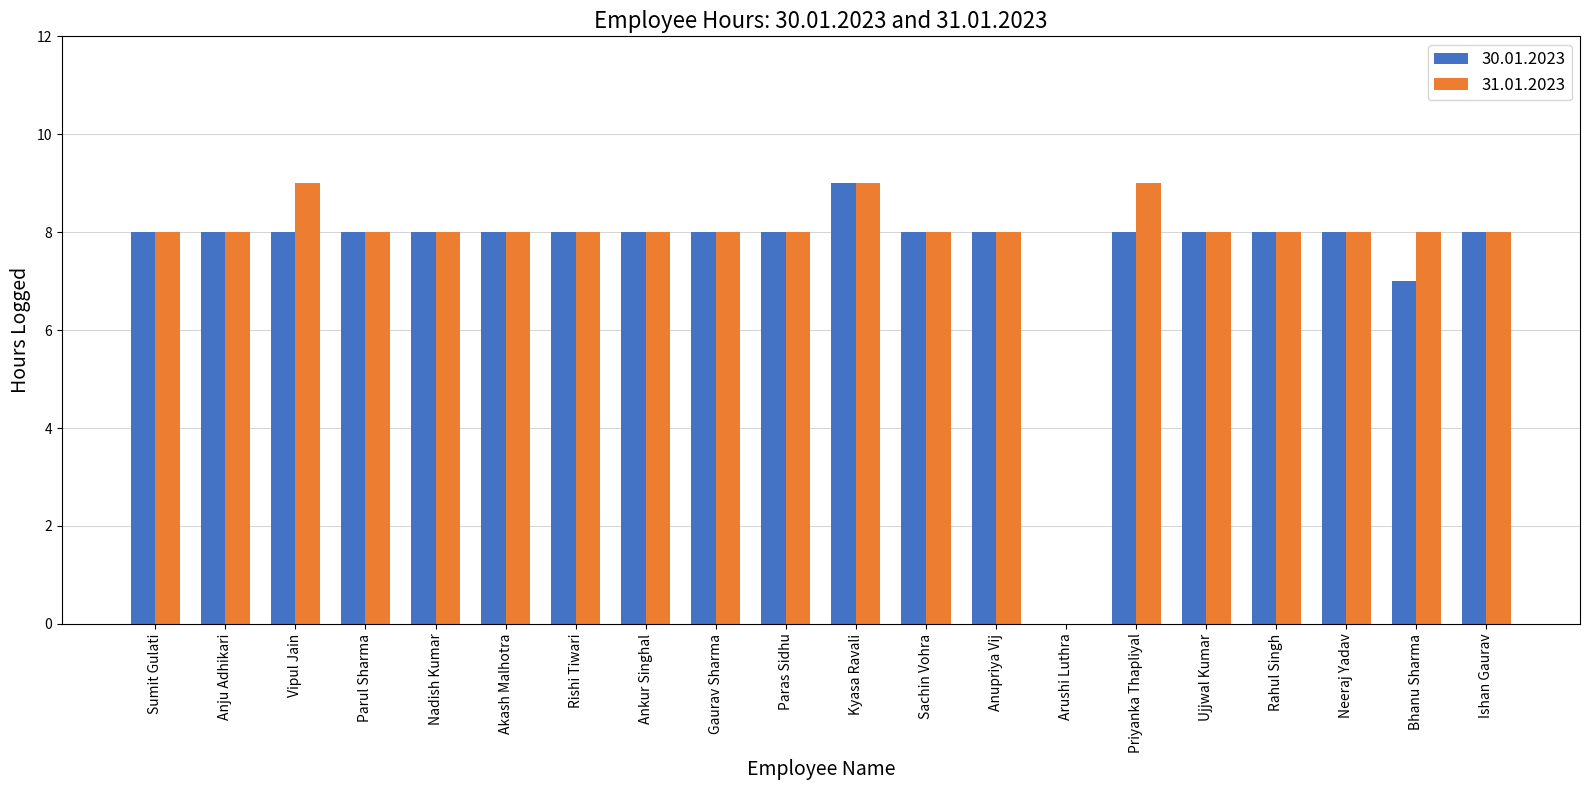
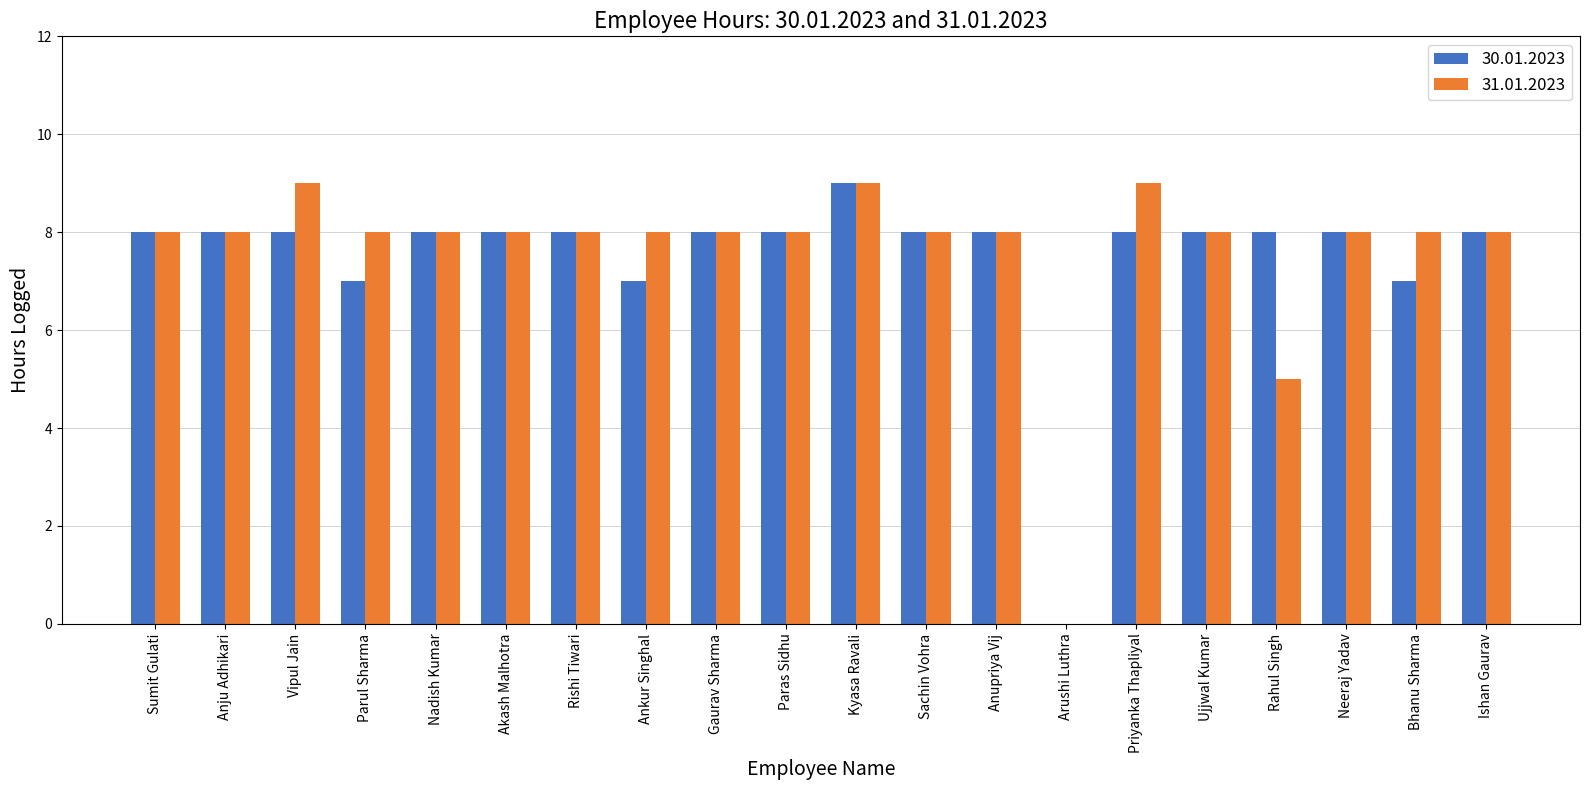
  {
    "30.01.2023": {
      "Sumit Gulati": 8,
      "Anju Adhikari": 8,
      "Vipul Jain": 8,
-     "Parul Sharma": 8,
+     "Parul Sharma": 7,
      "Nadish Kumar": 8,
      "Akash Malhotra": 8,
      "Rishi Tiwari": 8,
-     "Ankur Singhal": 8,
+     "Ankur Singhal": 7,
      "Gaurav Sharma": 8,
      "Paras Sidhu": 8,
      "Kyasa Ravali": 9,
      "Sachin Vohra": 8,
      "Anupriya Vij": 8,
      "Arushi Luthra": 0,
      "Priyanka Thapliyal": 8,
      "Ujjwal Kumar": 8,
      "Rahul Singh": 8,
      "Neeraj Yadav": 8,
      "Bhanu Sharma": 7,
      "Ishan Gaurav": 8
    },
    "31.01.2023": {
      "Sumit Gulati": 8,
      "Anju Adhikari": 8,
      "Vipul Jain": 9,
      "Parul Sharma": 8,
      "Nadish Kumar": 8,
      "Akash Malhotra": 8,
      "Rishi Tiwari": 8,
      "Ankur Singhal": 8,
      "Gaurav Sharma": 8,
      "Paras Sidhu": 8,
      "Kyasa Ravali": 9,
      "Sachin Vohra": 8,
      "Anupriya Vij": 8,
      "Arushi Luthra": 0,
      "Priyanka Thapliyal": 9,
      "Ujjwal Kumar": 8,
-     "Rahul Singh": 8,
+     "Rahul Singh": 5,
      "Neeraj Yadav": 8,
      "Bhanu Sharma": 8,
      "Ishan Gaurav": 8
    }
  }
